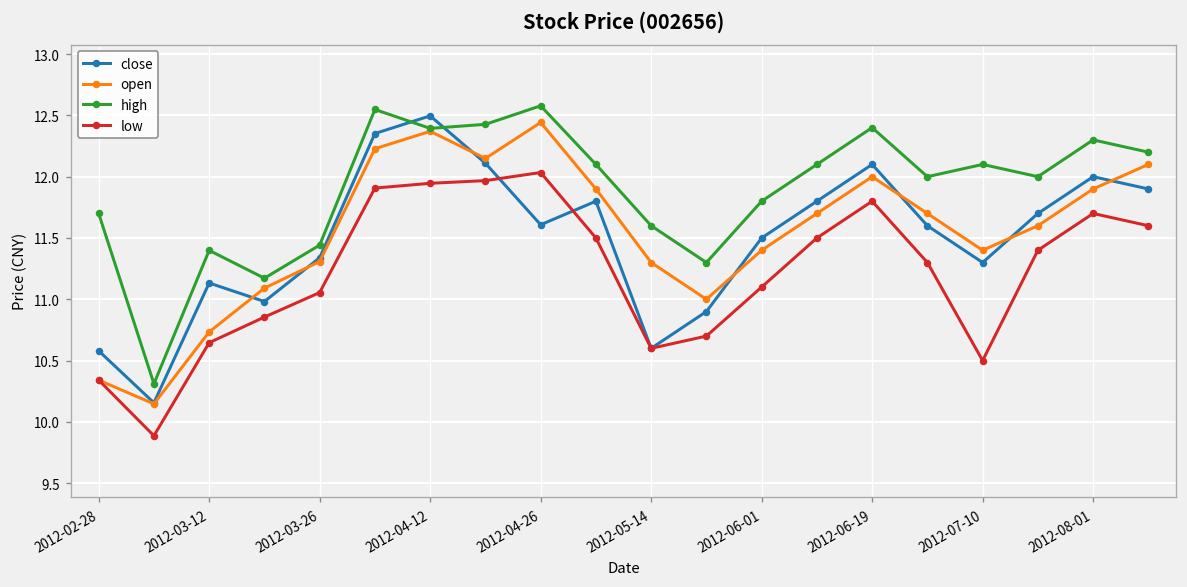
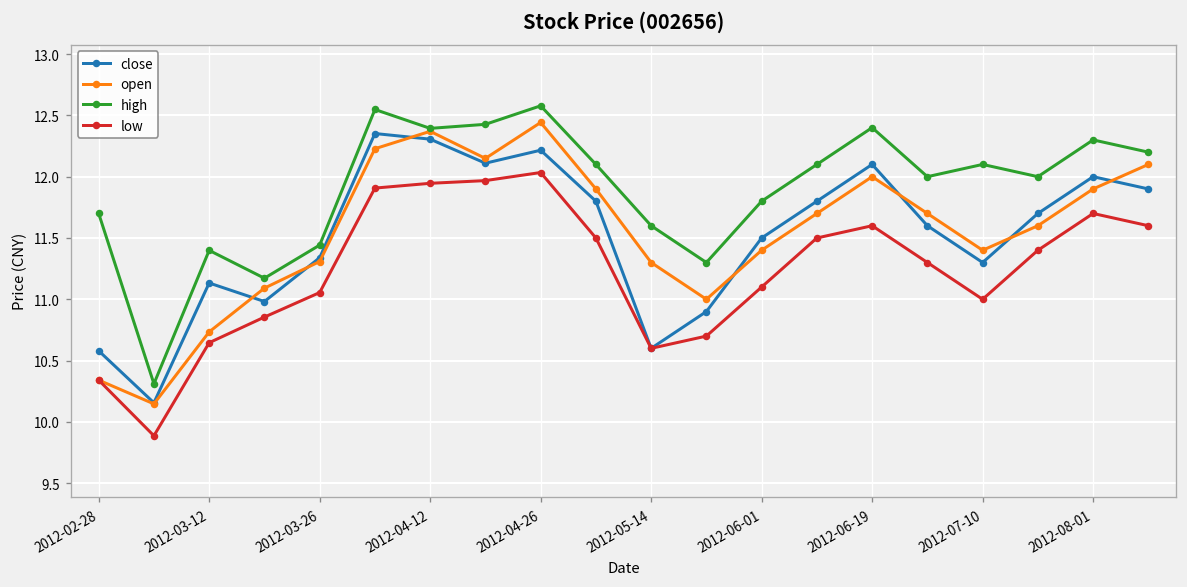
  {
    "close": {
      "2012-02-28": 10.58,
      "2012-03-12": 11.13,
      "2012-03-26": 11.34,
-     "2012-04-12": 12.50,
-     "2012-04-26": 11.61,
+     "2012-04-12": 12.31,
+     "2012-04-26": 12.22,
      "2012-06-01": 11.50,
      "2012-06-19": 12.10,
      "2012-07-10": 11.30,
      "2012-08-01": 12.00
    },
    "open": {
      "2012-03-12": 10.73,
      "2012-03-26": 11.31,
      "2012-04-26": 12.44,
      "2012-05-14": 11.30,
      "2012-06-01": 11.40,
      "2012-06-19": 12.00,
      "2012-07-10": 11.40,
      "2012-08-01": 11.90
    },
    "high": {
      "2012-02-28": 11.70,
      "2012-03-12": 11.40,
      "2012-03-26": 11.44,
      "2012-04-26": 12.58,
      "2012-05-14": 11.60,
      "2012-06-01": 11.80,
      "2012-06-19": 12.40,
      "2012-07-10": 12.10,
      "2012-08-01": 12.30
    },
    "low": {
      "2012-03-12": 10.65,
      "2012-03-26": 11.06,
      "2012-04-12": 11.95,
      "2012-04-26": 12.03,
      "2012-06-01": 11.1,
-     "2012-06-19": 11.8,
-     "2012-07-10": 10.5,
+     "2012-06-19": 11.6,
+     "2012-07-10": 11.0,
      "2012-08-01": 11.7
    }
  }
